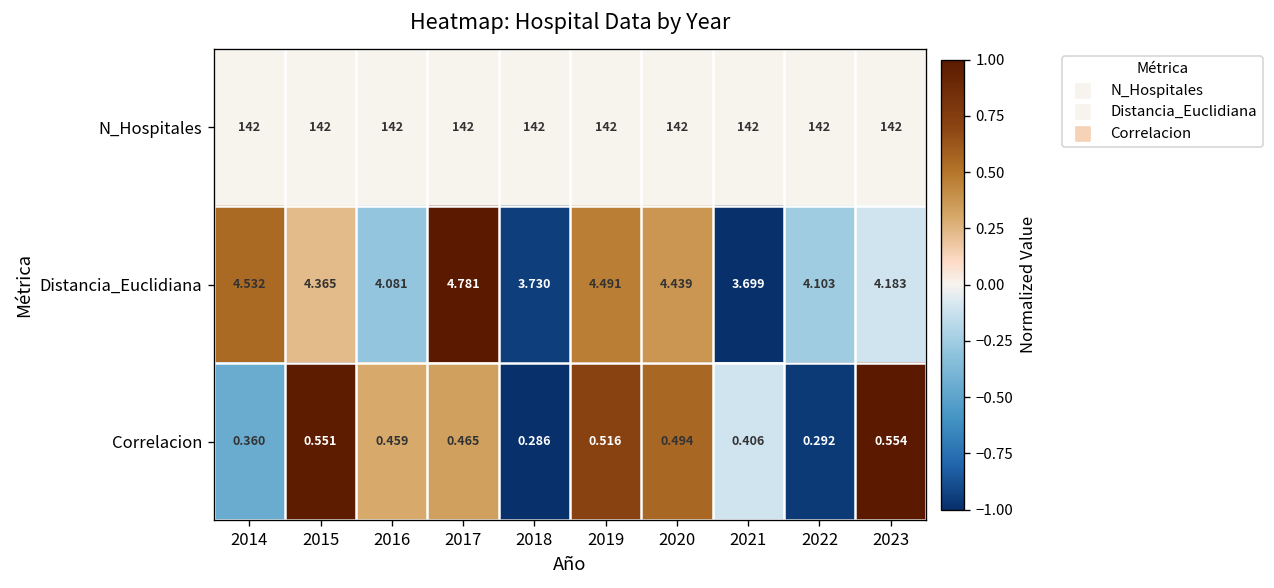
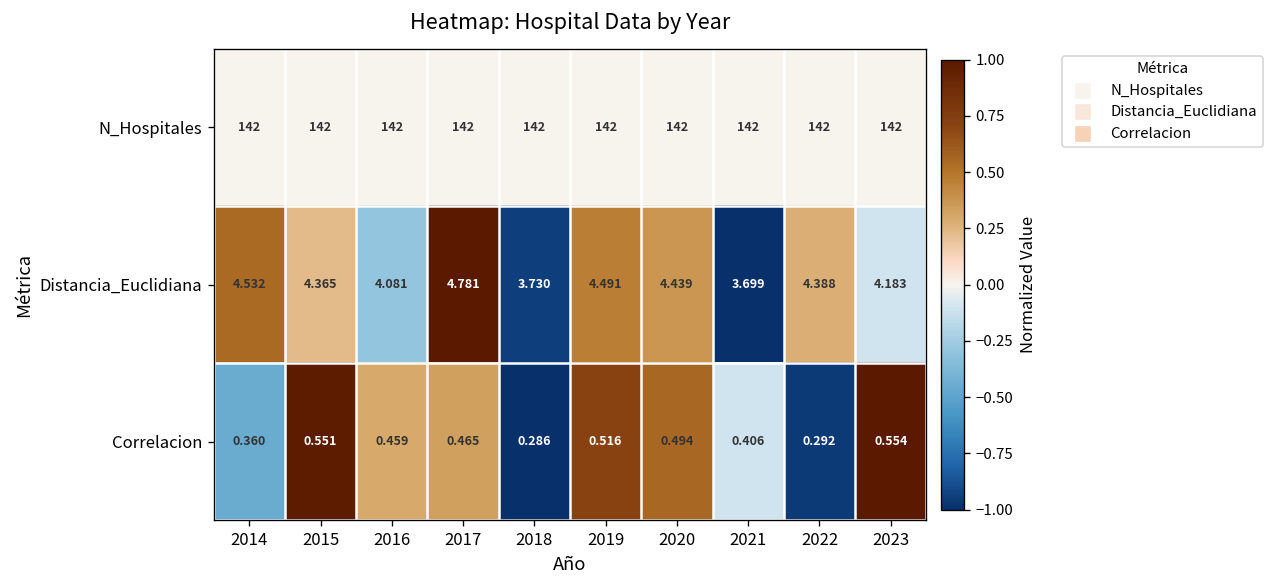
  {
    "N_Hospitales": {
      "2014": 142,
      "2015": 142,
      "2016": 142,
      "2017": 142,
      "2018": 142,
      "2019": 142,
      "2020": 142,
      "2021": 142,
      "2022": 142,
      "2023": 142
    },
    "Distancia_Euclidiana": {
      "2014": 4.532,
      "2015": 4.365,
      "2016": 4.081,
      "2017": 4.781,
      "2018": 3.730,
      "2019": 4.491,
      "2020": 4.439,
      "2021": 3.699,
-     "2022": 4.103,
+     "2022": 4.388,
      "2023": 4.183
    },
    "Correlacion": {
      "2014": 0.360,
      "2015": 0.551,
      "2016": 0.459,
      "2017": 0.465,
      "2018": 0.286,
      "2019": 0.516,
      "2020": 0.494,
      "2021": 0.406,
      "2022": 0.292,
      "2023": 0.554
    }
  }
